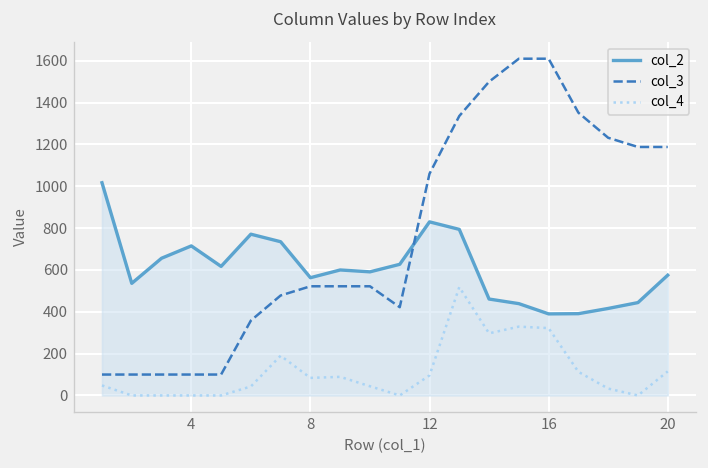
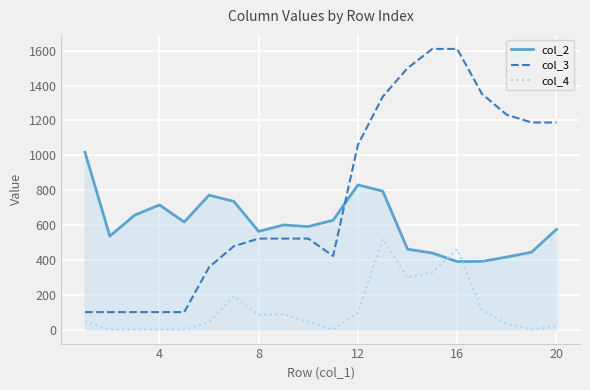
  {
    "col_4": {
      "4": 0,
      "8": 80,
      "12": 100,
-     "16": 320,
-     "20": 120
+     "16": 460,
+     "20": 20
    }
  }
